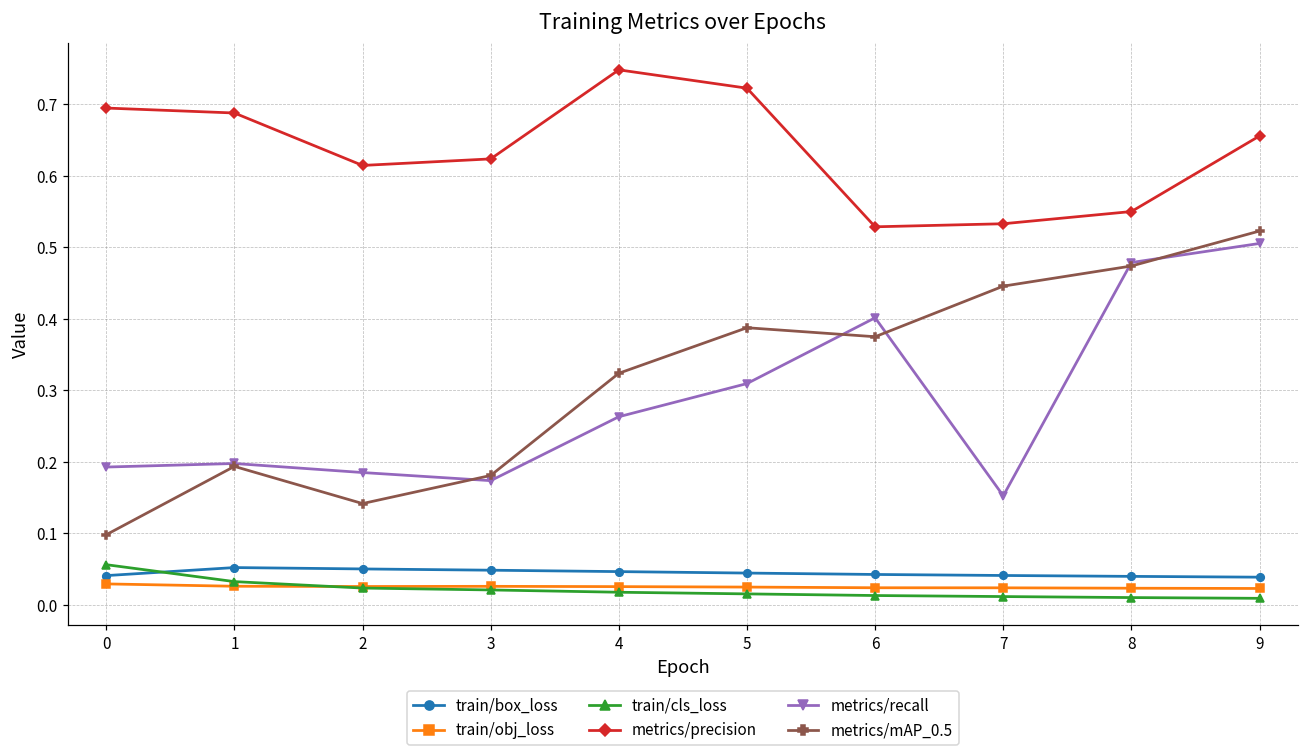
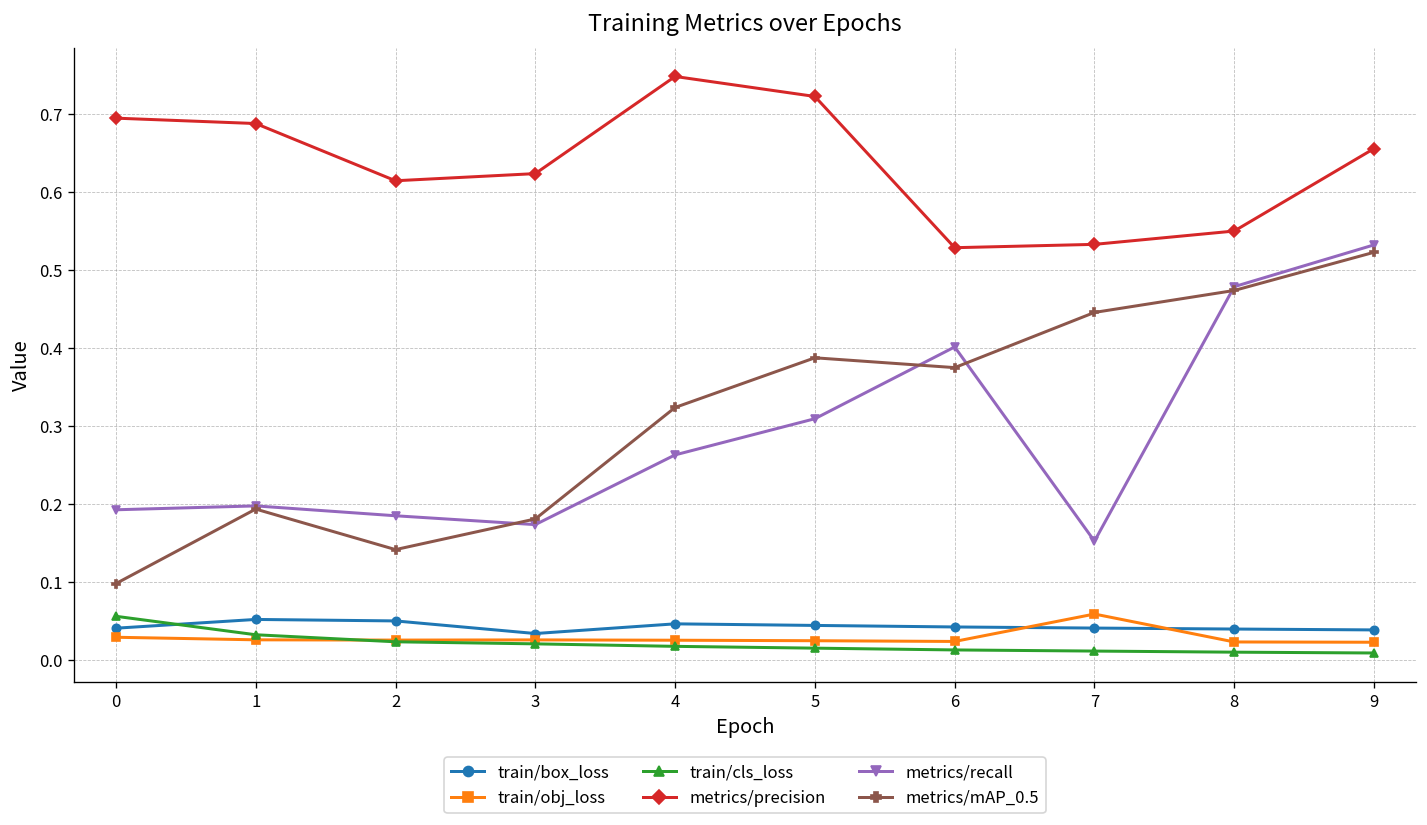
  {
    "train/box_loss": {
      "0": 0.04,
      "1": 0.05,
      "2": 0.05,
-     "3": 0.05,
+     "3": 0.03,
      "4": 0.05,
      "5": 0.04,
      "6": 0.04,
      "7": 0.04,
      "8": 0.04,
      "9": 0.04
    },
    "train/obj_loss": {
      "0": 0.03,
      "1": 0.03,
      "3": 0.03,
      "4": 0.03,
      "5": 0.02,
      "6": 0.02,
-     "7": 0.02,
+     "7": 0.06,
      "8": 0.02,
      "9": 0.02
    },
    "train/cls_loss": {
      "0": 0.06,
      "1": 0.03,
      "3": 0.02,
      "4": 0.02,
      "5": 0.01,
      "6": 0.01,
      "7": 0.01,
      "8": 0.01,
      "9": 0.01
    },
    "metrics/precision": {
      "0": 0.69,
      "1": 0.69,
      "2": 0.61,
      "3": 0.62,
      "4": 0.75,
      "5": 0.72,
      "6": 0.53,
      "7": 0.53,
      "8": 0.55,
      "9": 0.66
    },
    "metrics/recall": {
      "0": 0.19,
      "1": 0.20,
      "2": 0.18,
      "3": 0.17,
      "4": 0.26,
      "5": 0.31,
      "6": 0.40,
      "7": 0.15,
      "8": 0.48,
-     "9": 0.51
+     "9": 0.53
    },
    "metrics/mAP_0.5": {
      "0": 0.10,
      "1": 0.19,
      "2": 0.14,
      "3": 0.18,
      "4": 0.32,
      "5": 0.39,
      "6": 0.37,
      "7": 0.45,
      "8": 0.47,
      "9": 0.52
    }
  }
